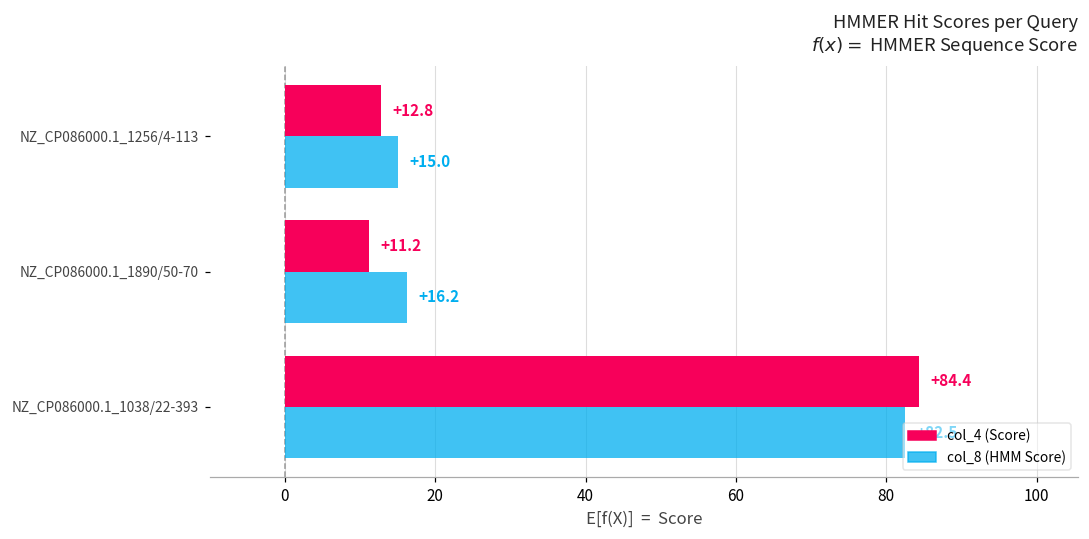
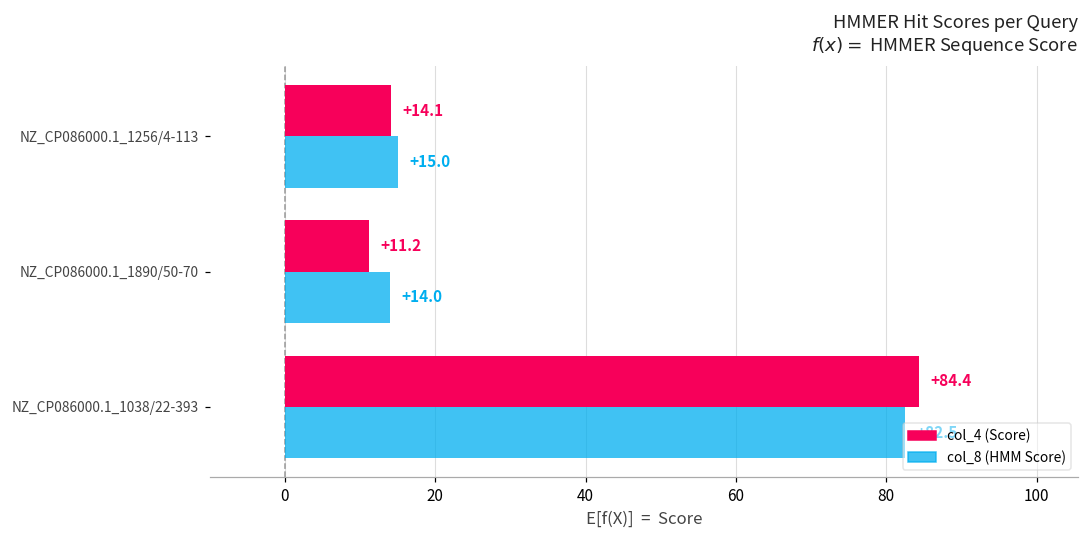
  {
    "col_4 (Score)": {
-     "NZ_CP086000.1_1256/4-113": "+12.8",
+     "NZ_CP086000.1_1256/4-113": "+14.1",
      "NZ_CP086000.1_1890/50-70": "+11.2",
      "NZ_CP086000.1_1038/22-393": "+84.4"
    },
    "col_8 (HMM Score)": {
      "NZ_CP086000.1_1256/4-113": "+15.0",
-     "NZ_CP086000.1_1890/50-70": "+16.2"
+     "NZ_CP086000.1_1890/50-70": "+14.0"
    }
  }
